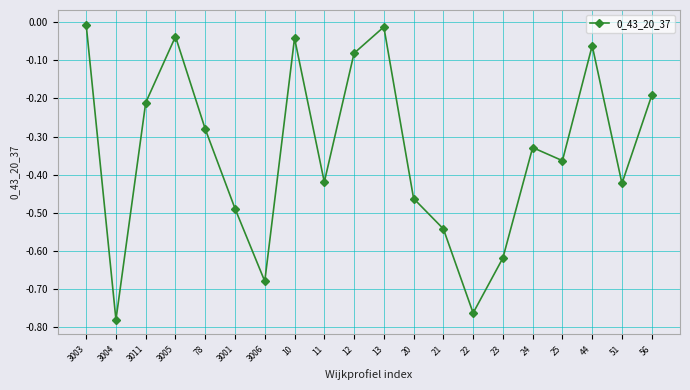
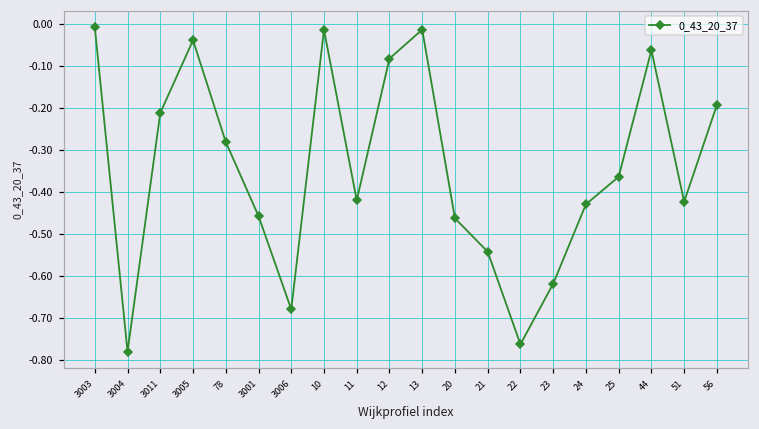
  {
    "3003": -0.01,
    "3004": -0.78,
    "3011": -0.21,
    "3005": -0.04,
    "78": -0.28,
-   "3001": -0.49,
+   "3001": -0.46,
    "3006": -0.68,
-   "10": -0.04,
+   "10": -0.01,
    "11": -0.42,
    "12": -0.08,
    "13": -0.01,
    "20": -0.46,
    "21": -0.54,
    "22": -0.76,
    "23": -0.62,
-   "24": -0.33,
+   "24": -0.43,
    "25": -0.36,
    "44": -0.06,
    "51": -0.42,
    "56": -0.19
  }
